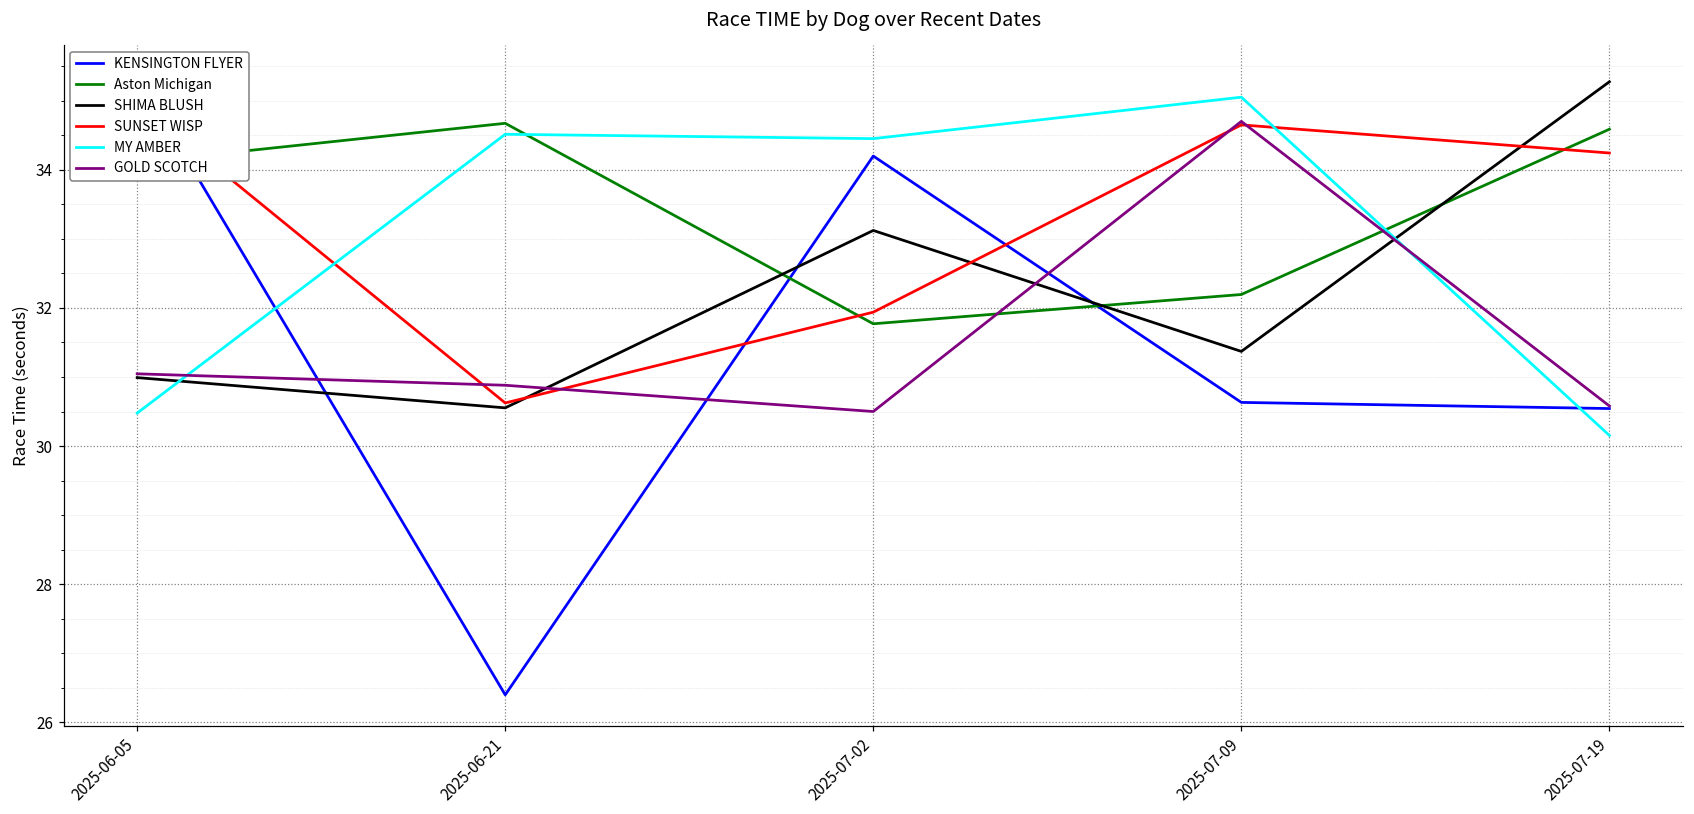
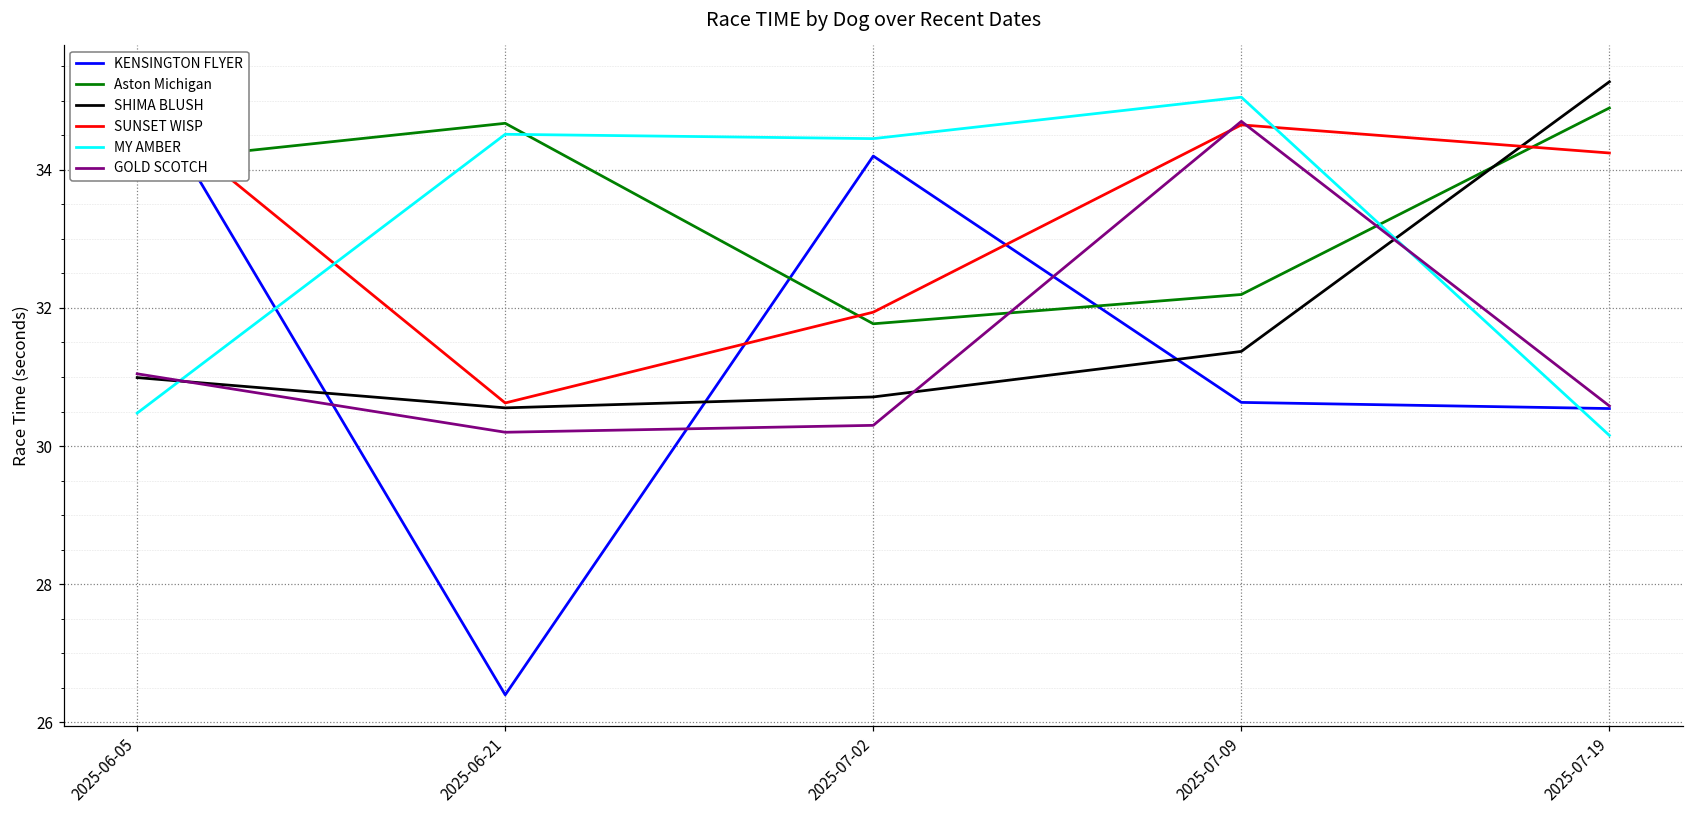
  {
    "KENSINGTON FLYER": {
      "2025-06-21": 26.4,
      "2025-07-02": 34.2,
      "2025-07-09": 30.6
    },
    "Aston Michigan": {
      "2025-06-21": 34.7,
      "2025-07-02": 31.8,
      "2025-07-09": 32.2,
-     "2025-07-19": 34.6
+     "2025-07-19": 34.9
    },
    "SHIMA BLUSH": {
      "2025-06-05": 31.0,
      "2025-06-21": 30.6,
-     "2025-07-02": 33.1,
+     "2025-07-02": 30.7,
      "2025-07-09": 31.4,
      "2025-07-19": 35.3
    },
    "SUNSET WISP": {
      "2025-06-21": 30.6,
      "2025-07-02": 31.9,
      "2025-07-09": 34.6,
      "2025-07-19": 34.2
    },
    "MY AMBER": {
      "2025-06-05": 30.5,
      "2025-06-21": 34.5,
      "2025-07-02": 34.5,
      "2025-07-09": 35.1,
      "2025-07-19": 30.2
    },
    "GOLD SCOTCH": {
      "2025-06-05": 31.0,
-     "2025-06-21": 30.9,
-     "2025-07-02": 30.5,
+     "2025-06-21": 30.2,
+     "2025-07-02": 30.3,
      "2025-07-09": 34.7
    }
  }
